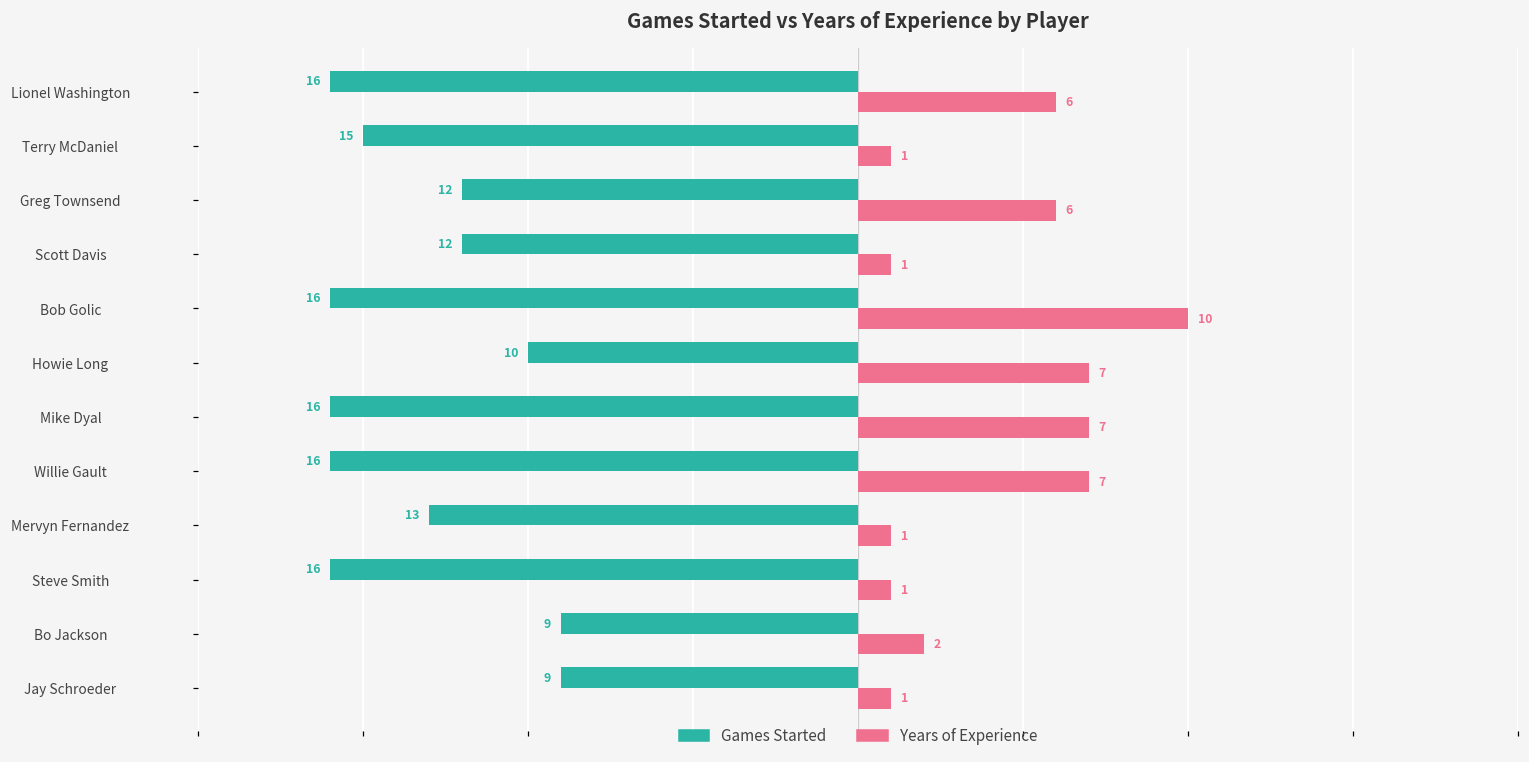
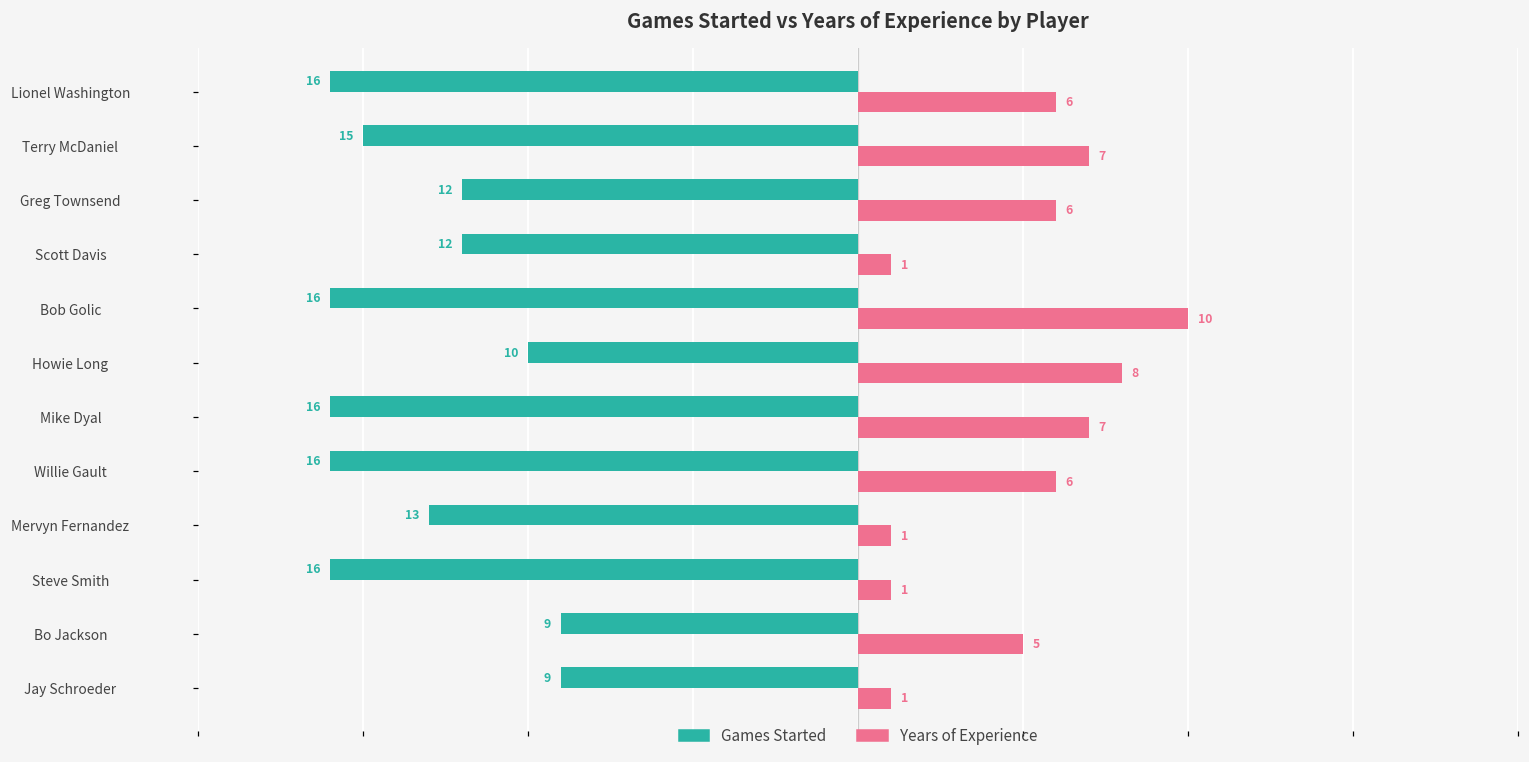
  {
    "Years of Experience": {
      "Lionel Washington": 6,
-     "Terry McDaniel": 1,
+     "Terry McDaniel": 7,
      "Greg Townsend": 6,
      "Scott Davis": 1,
      "Bob Golic": 10,
-     "Howie Long": 7,
+     "Howie Long": 8,
      "Mike Dyal": 7,
-     "Willie Gault": 7,
+     "Willie Gault": 6,
      "Mervyn Fernandez": 1,
      "Steve Smith": 1,
-     "Bo Jackson": 2,
+     "Bo Jackson": 5,
      "Jay Schroeder": 1
    }
  }
